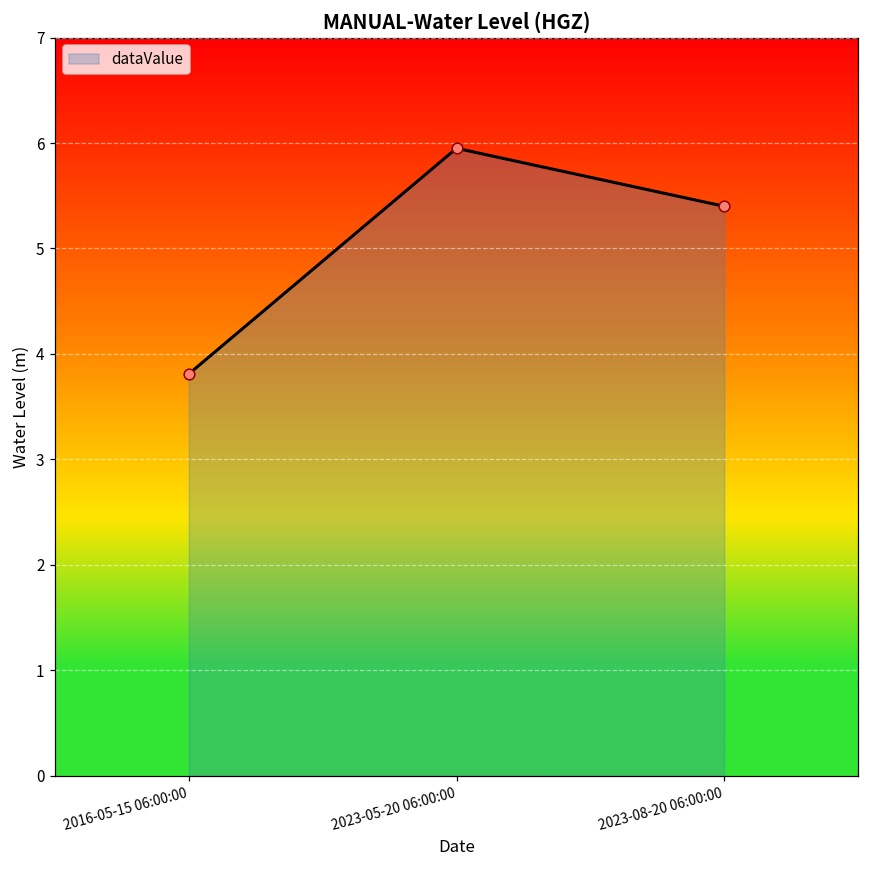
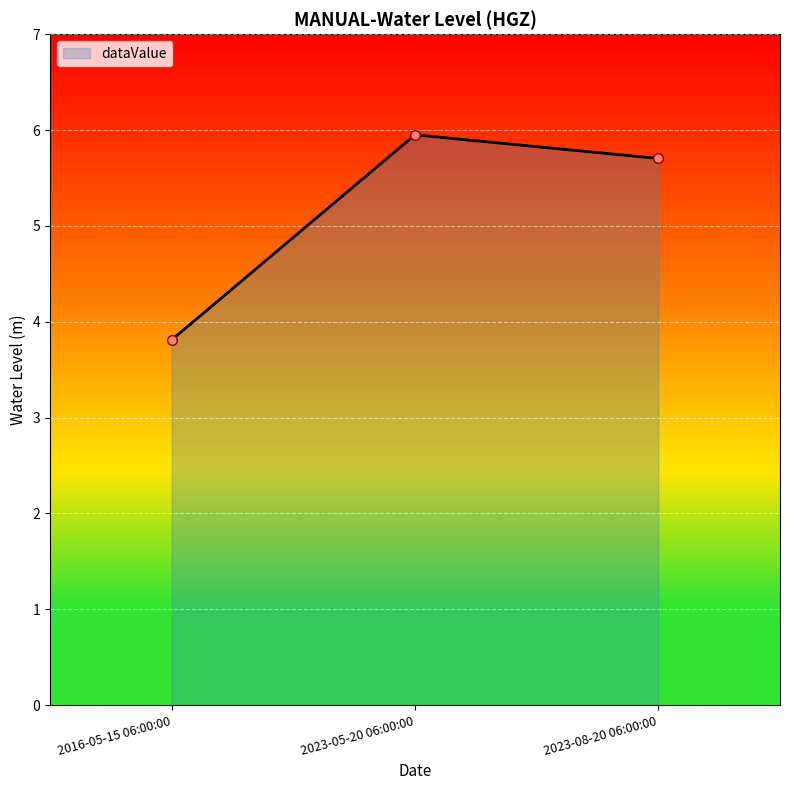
  {
    "2016-05-15 06:00:00": 3.8,
    "2023-05-20 06:00:00": 5.9,
-   "2023-08-20 06:00:00": 5.4
+   "2023-08-20 06:00:00": 5.7
  }
